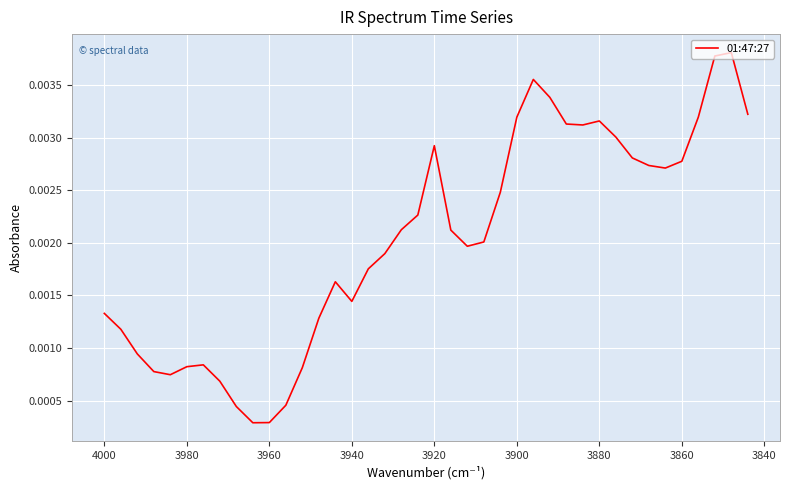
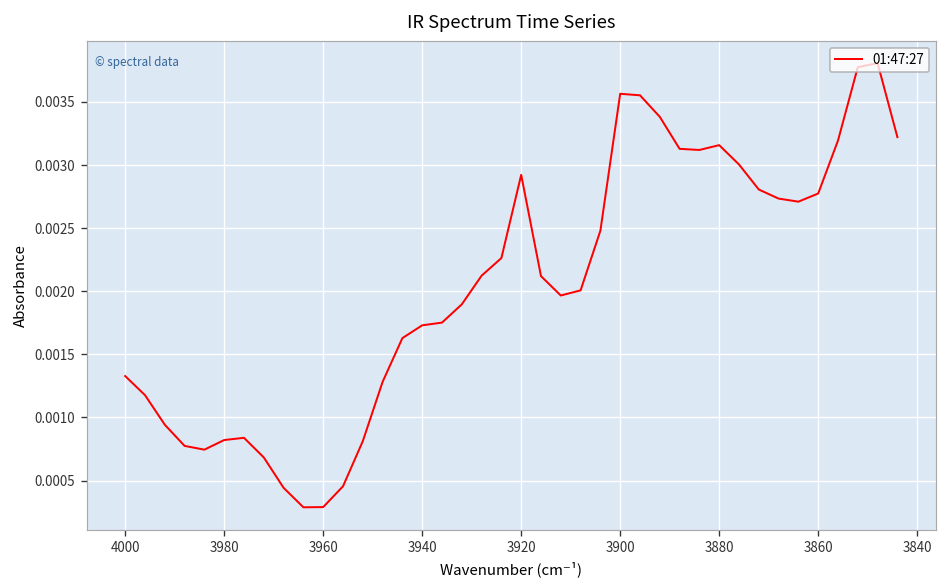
  {
    "4000": 0.00133,
    "3980": 0.00082,
    "3960": 0.00029,
-   "3940": 0.00144,
+   "3940": 0.00173,
    "3920": 0.00292,
-   "3900": 0.00319,
+   "3900": 0.00356,
    "3880": 0.00316,
    "3860": 0.00277
  }
